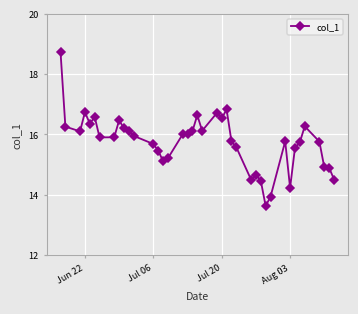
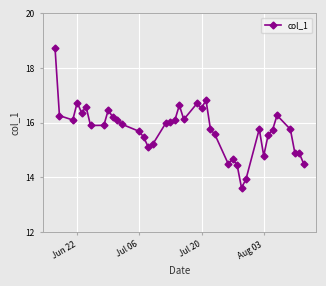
  {
    "Jun 22": 16.7,
    "Jul 06": 15.7,
    "Jul 20": 16.5,
-   "Aug 03": 14.2
+   "Aug 03": 14.8
  }
